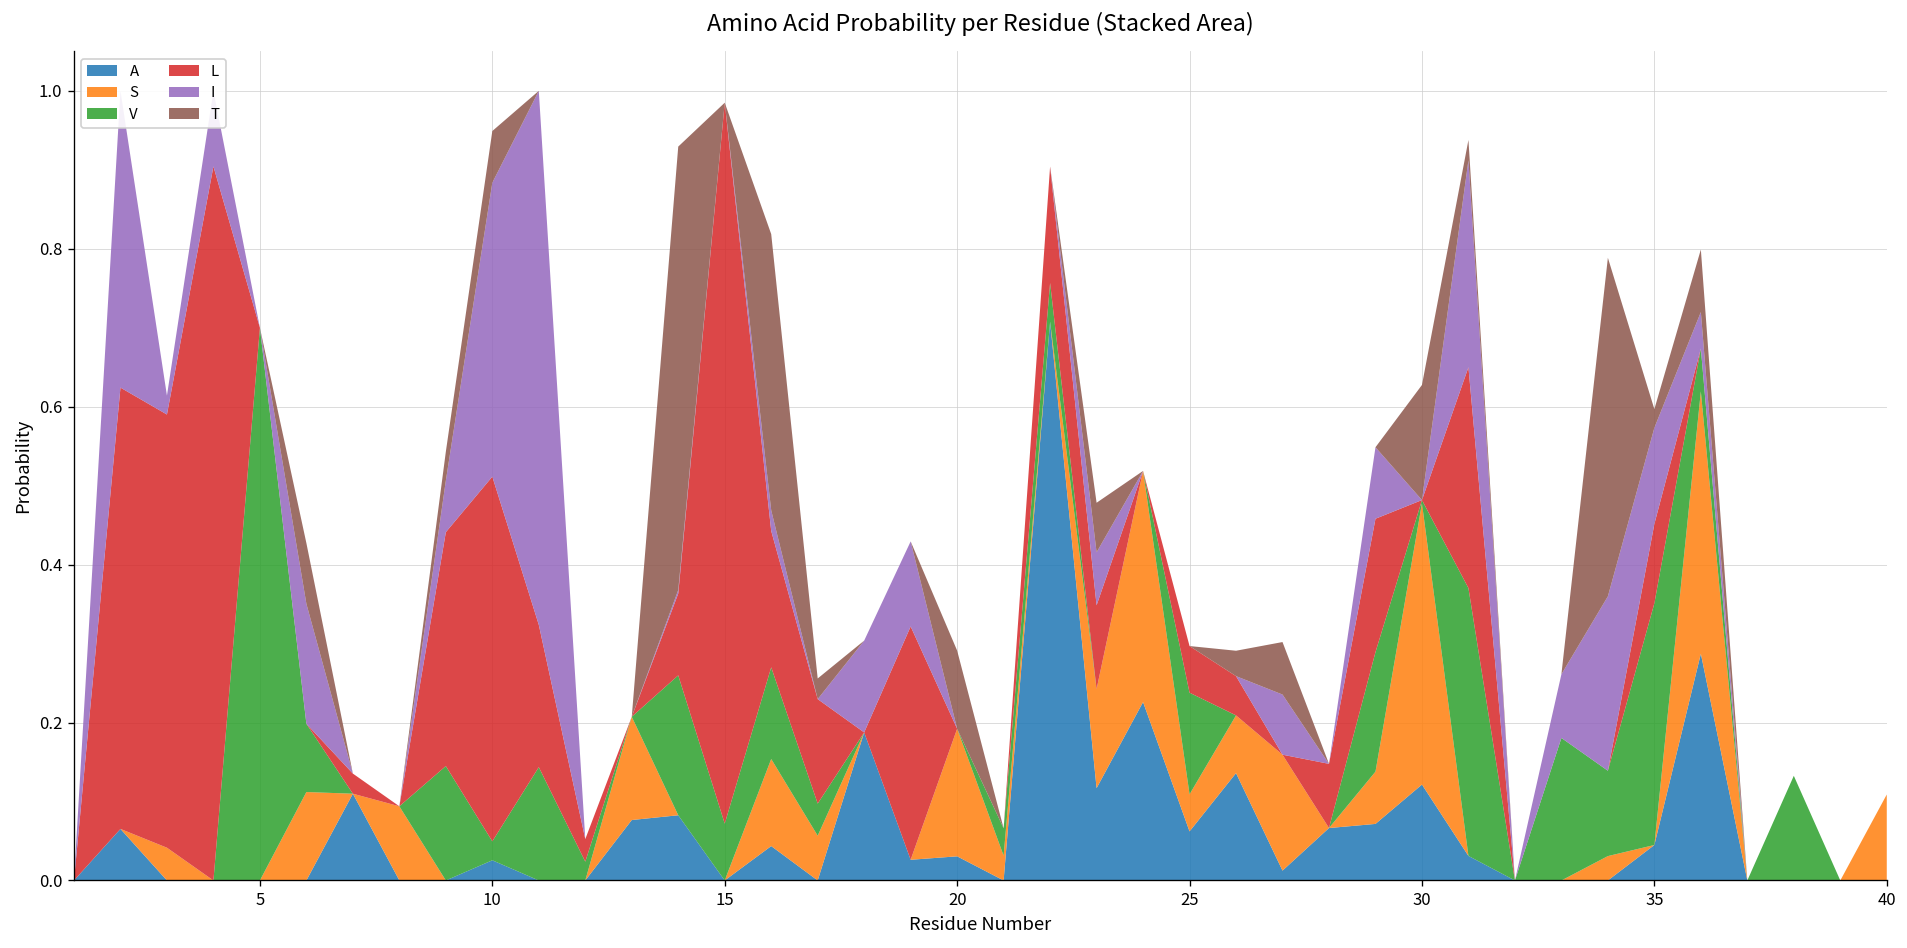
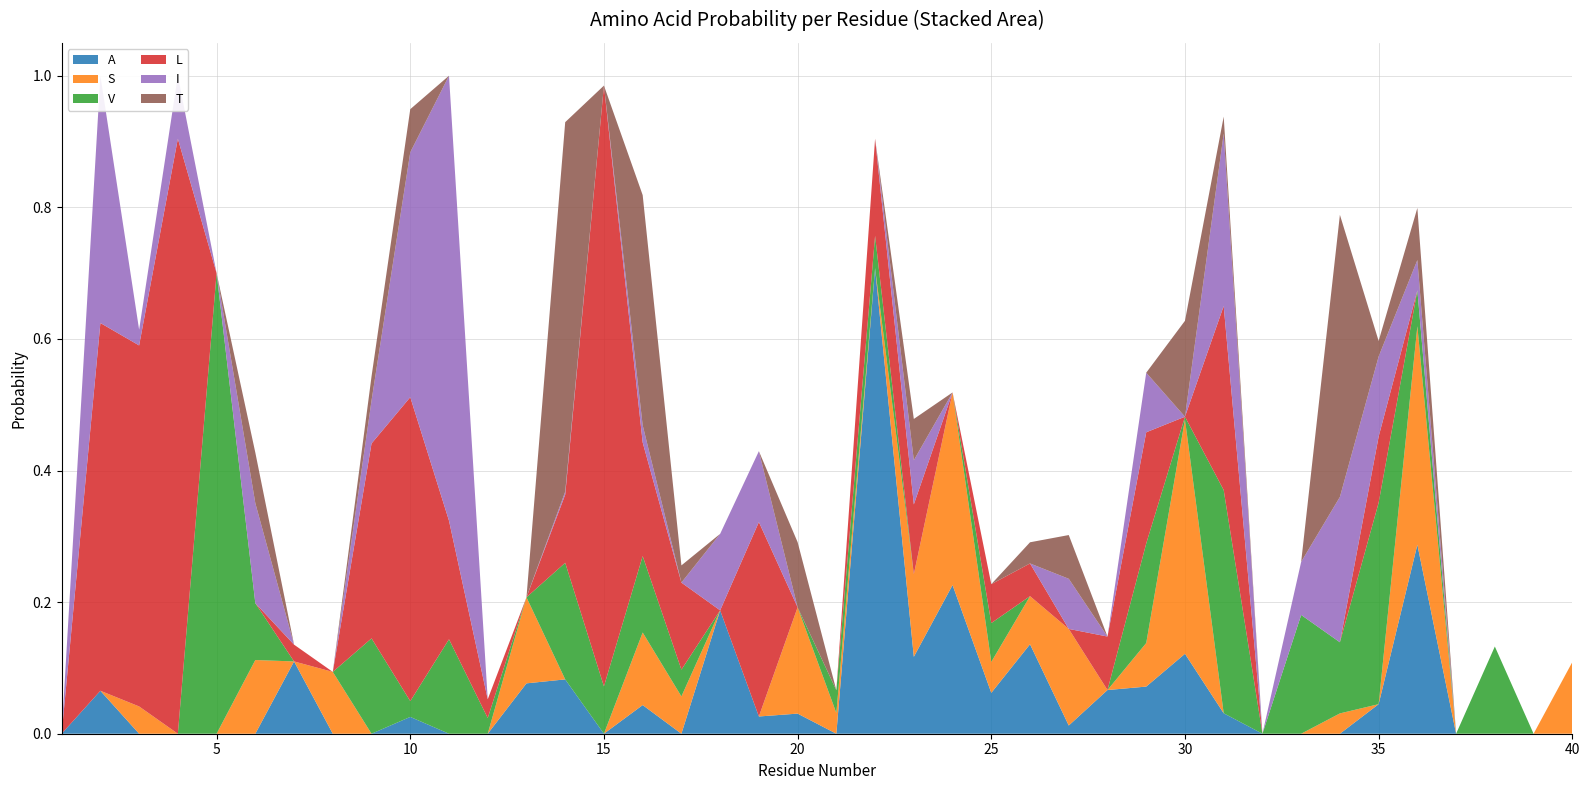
  {
    "A": {
      "20": 0.03,
      "25": 0.06,
      "30": 0.12,
      "40": 0.00
    },
    "S": {
      "25": 0.05,
      "30": 0.36
    },
    "V": {
      "10": 0.02,
      "15": 0.07,
-     "25": 0.13,
+     "25": 0.06,
      "35": 0.31
    },
    "L": {
      "10": 0.46,
      "35": 0.10
    },
    "I": {
      "10": 0.37,
      "35": 0.12
    },
    "T": {
      "10": 0.07,
      "20": 0.10,
      "30": 0.15,
      "35": 0.02
    }
  }
